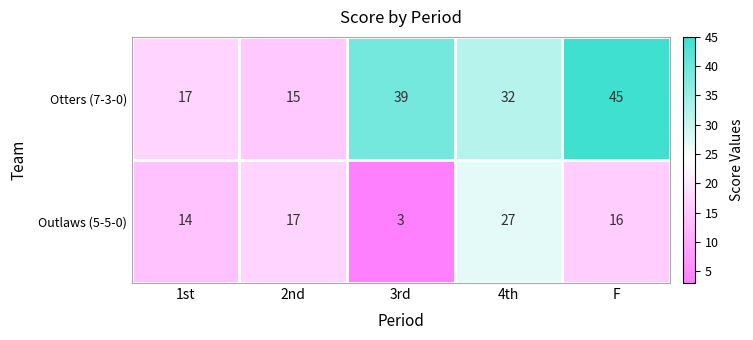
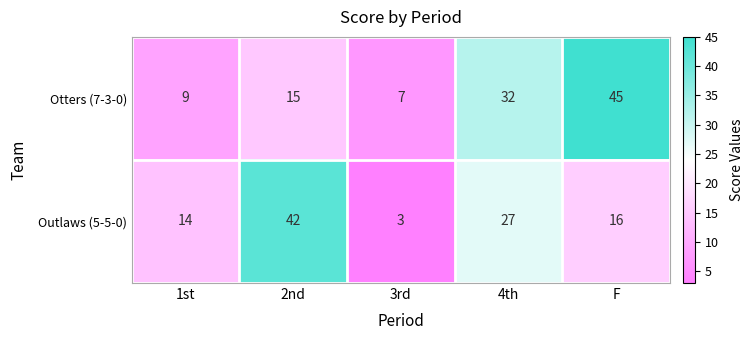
  {
    "Otters (7-3-0)": {
-     "1st": 17,
+     "1st": 9,
      "2nd": 15,
-     "3rd": 39,
+     "3rd": 7,
      "4th": 32,
      "F": 45
    },
    "Outlaws (5-5-0)": {
      "1st": 14,
-     "2nd": 17,
+     "2nd": 42,
      "3rd": 3,
      "4th": 27,
      "F": 16
    }
  }
